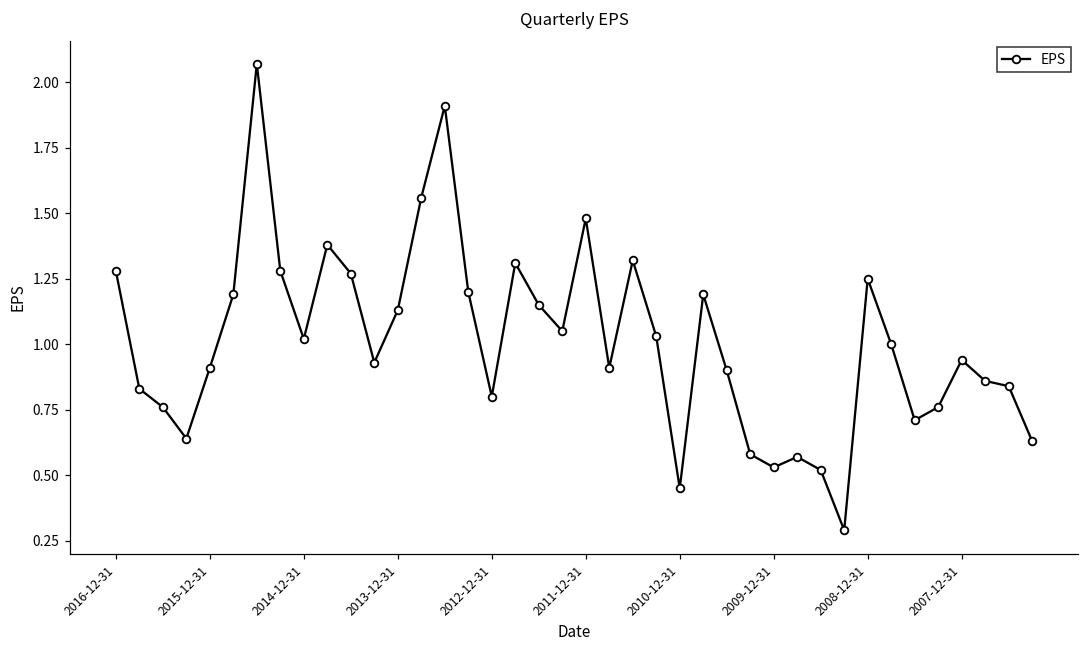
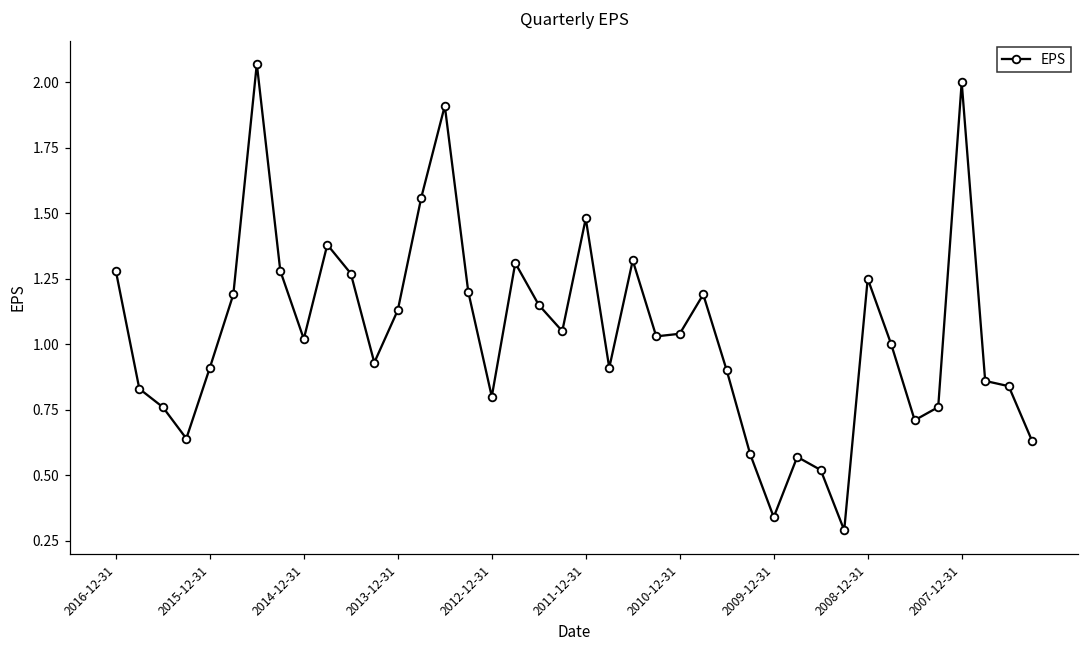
  {
    "2016-12-31": 1.28,
    "2015-12-31": 0.91,
    "2014-12-31": 1.02,
    "2013-12-31": 1.13,
    "2012-12-31": 0.80,
    "2011-12-31": 1.48,
-   "2010-12-31": 0.45,
-   "2009-12-31": 0.53,
+   "2010-12-31": 1.04,
+   "2009-12-31": 0.34,
    "2008-12-31": 1.25,
-   "2007-12-31": 0.94
+   "2007-12-31": 2.00
  }
